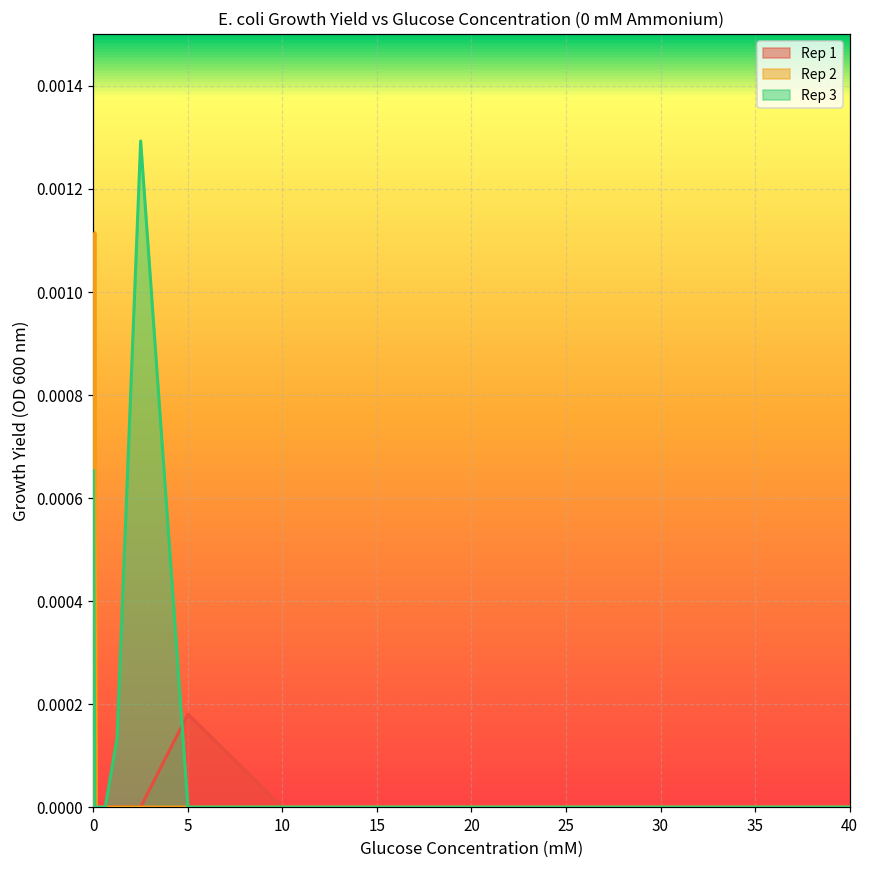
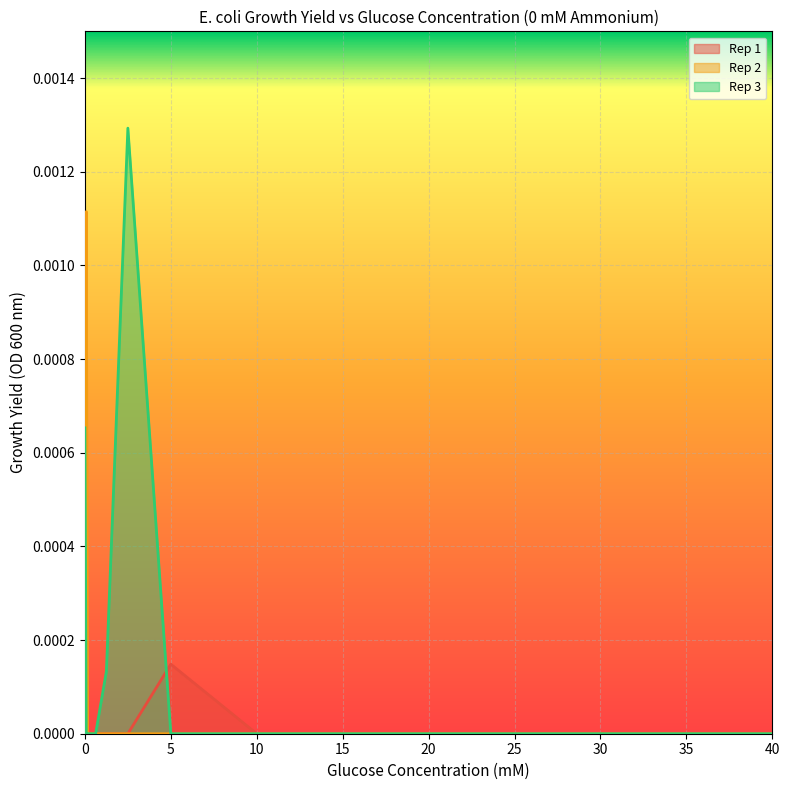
  {
    "Rep 1": {
-     "5": 0.00018
+     "5": 0.00015
    },
    "Rep 3": {
      "0": 0.00065
    }
  }
